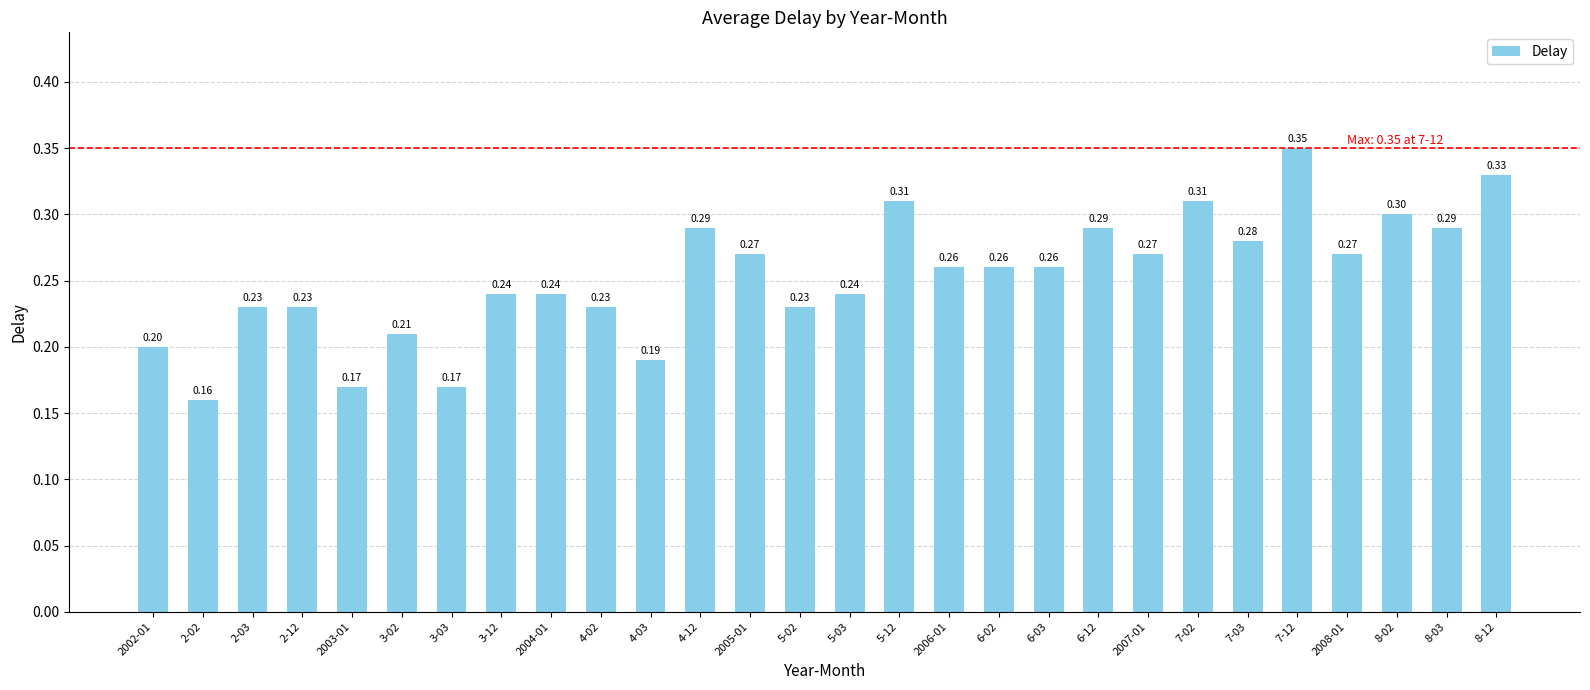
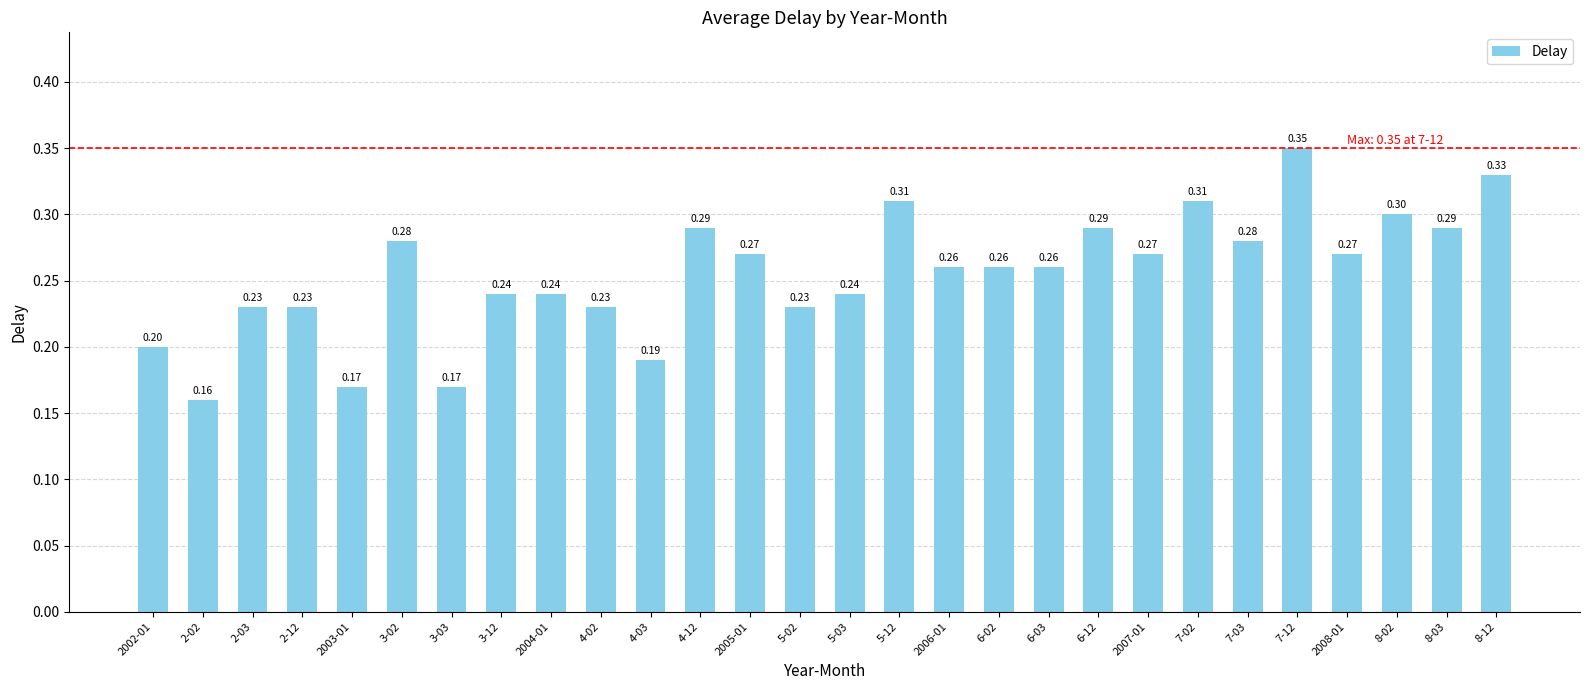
  {
    "2002-01": 0.20,
    "2-02": 0.16,
    "2-03": 0.23,
    "2-12": 0.23,
    "2003-01": 0.17,
-   "3-02": 0.21,
+   "3-02": 0.28,
    "3-03": 0.17,
    "3-12": 0.24,
    "2004-01": 0.24,
    "4-02": 0.23,
    "4-03": 0.19,
    "4-12": 0.29,
    "2005-01": 0.27,
    "5-02": 0.23,
    "5-03": 0.24,
    "5-12": 0.31,
    "2006-01": 0.26,
    "6-02": 0.26,
    "6-03": 0.26,
    "6-12": 0.29,
    "2007-01": 0.27,
    "7-02": 0.31,
    "7-03": 0.28,
    "7-12": 0.35,
    "2008-01": 0.27,
    "8-02": 0.30,
    "8-03": 0.29,
    "8-12": 0.33
  }
